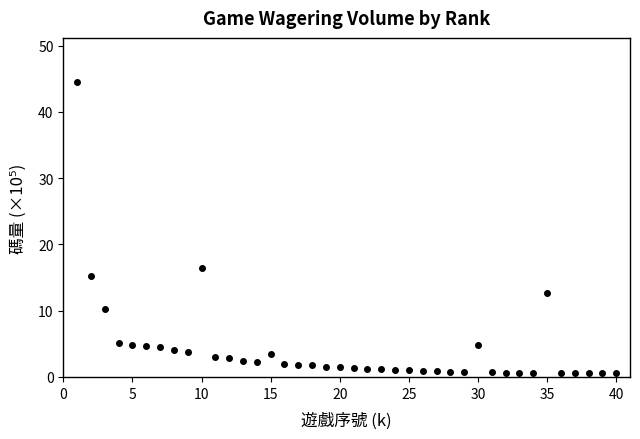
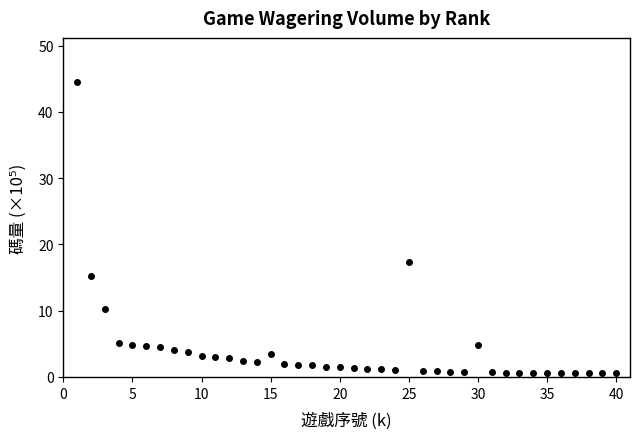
  {
    "5": 5,
-   "10": 16,
+   "10": 3,
    "15": 3,
    "20": 1,
-   "25": 1,
+   "25": 17,
    "30": 5,
-   "35": 13,
+   "35": 1,
    "40": 1
  }
